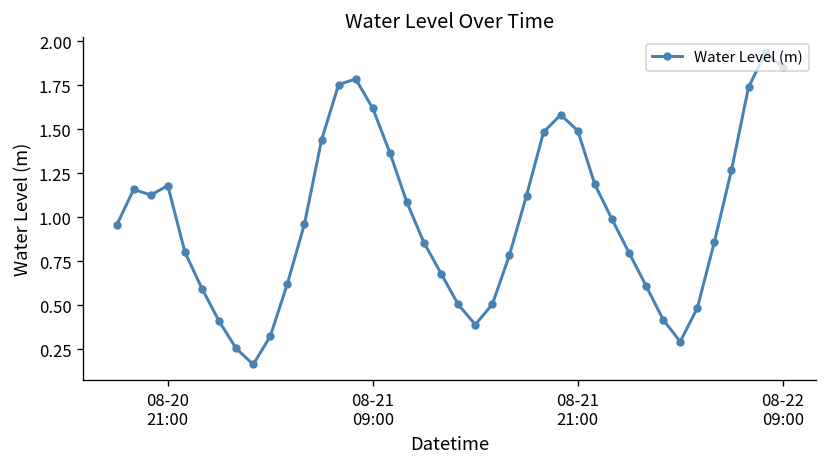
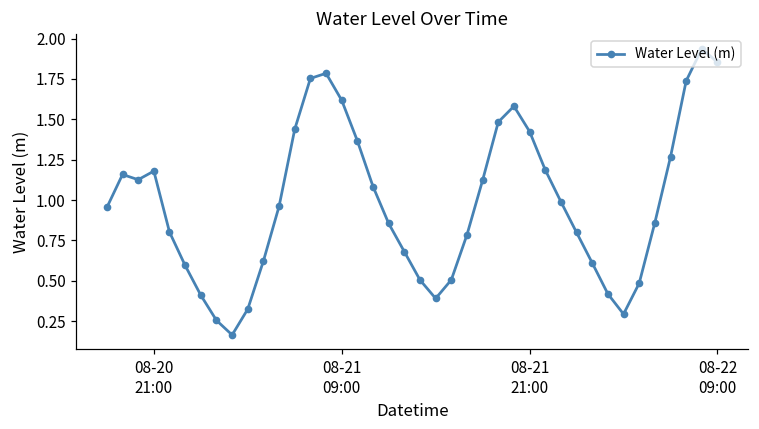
  {
    "08-20 21:00": 1.18,
    "08-21 09:00": 1.62,
-   "08-21 21:00": 1.49
+   "08-21 21:00": 1.42
  }
